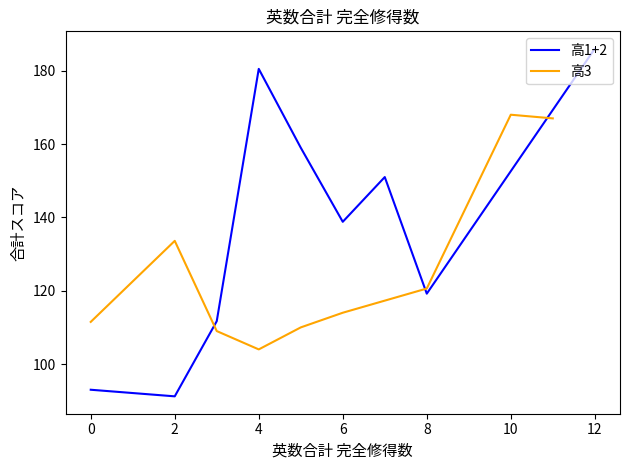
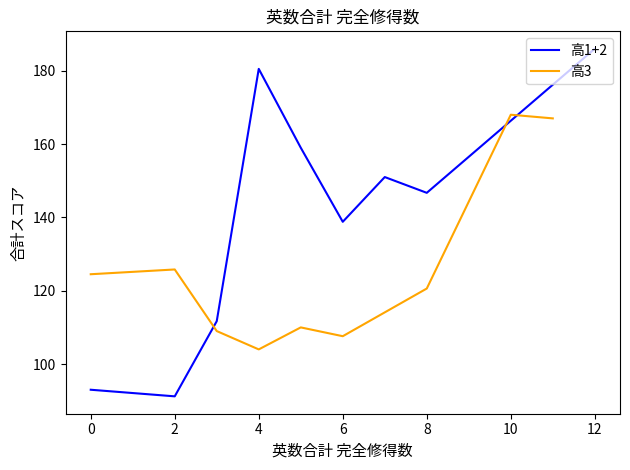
  {
    "高1+2": {
      "0": 93,
      "2": 91,
      "4": 181,
      "6": 139,
-     "8": 119
+     "8": 147
    },
    "高3": {
-     "0": 112,
-     "2": 134,
+     "0": 125,
+     "2": 126,
      "4": 104,
-     "6": 114,
+     "6": 108,
      "8": 121,
      "10": 168
    }
  }
